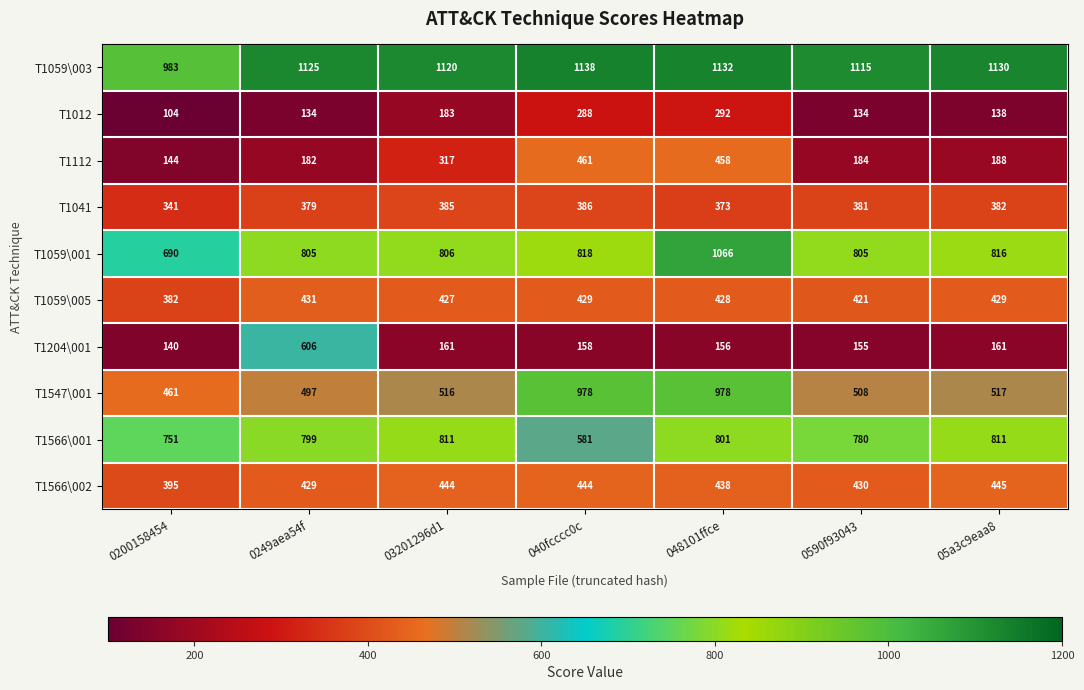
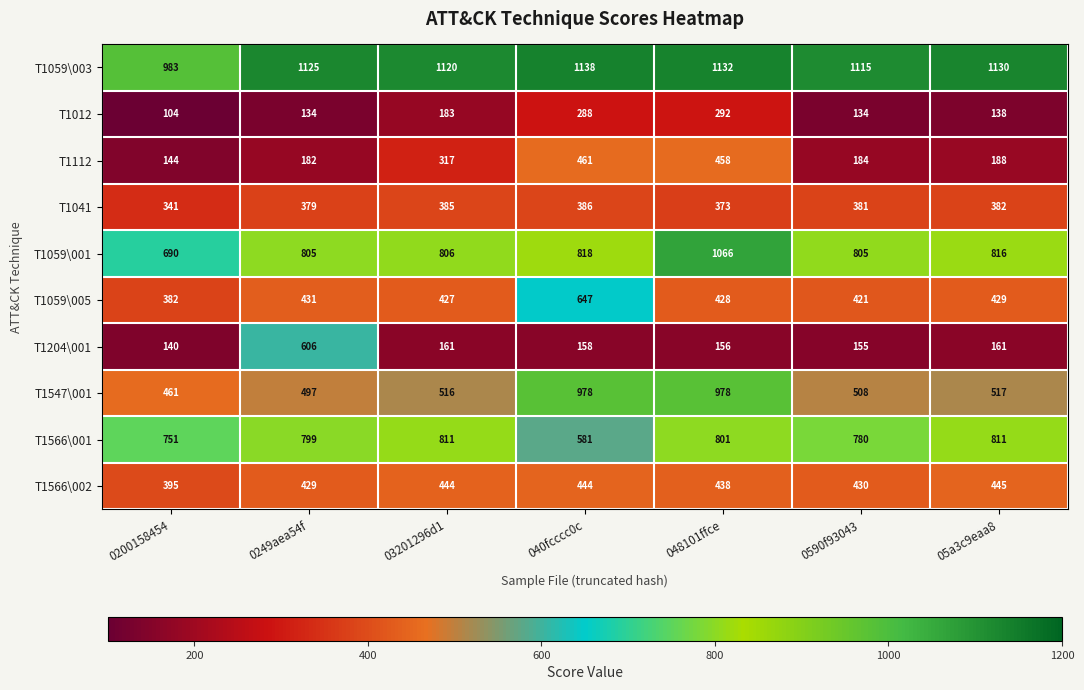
  {
    "T1059\\003": {
      "0200158454": 983,
      "0249aea54f": 1125,
      "03201296d1": 1120,
      "040fcccc0c": 1138,
      "048101ffce": 1132,
      "0590f93043": 1115,
      "05a3c9eaa8": 1130
    },
    "T1012": {
      "0200158454": 104,
      "0249aea54f": 134,
      "03201296d1": 183,
      "040fcccc0c": 288,
      "048101ffce": 292,
      "0590f93043": 134,
      "05a3c9eaa8": 138
    },
    "T1112": {
      "0200158454": 144,
      "0249aea54f": 182,
      "03201296d1": 317,
      "040fcccc0c": 461,
      "048101ffce": 458,
      "0590f93043": 184,
      "05a3c9eaa8": 188
    },
    "T1041": {
      "0200158454": 341,
      "0249aea54f": 379,
      "03201296d1": 385,
      "040fcccc0c": 386,
      "048101ffce": 373,
      "0590f93043": 381,
      "05a3c9eaa8": 382
    },
    "T1059\\001": {
      "0200158454": 690,
      "0249aea54f": 805,
      "03201296d1": 806,
      "040fcccc0c": 818,
      "048101ffce": 1066,
      "0590f93043": 805,
      "05a3c9eaa8": 816
    },
    "T1059\\005": {
      "0200158454": 382,
      "0249aea54f": 431,
      "03201296d1": 427,
-     "040fcccc0c": 429,
+     "040fcccc0c": 647,
      "048101ffce": 428,
      "0590f93043": 421,
      "05a3c9eaa8": 429
    },
    "T1204\\001": {
      "0200158454": 140,
      "0249aea54f": 606,
      "03201296d1": 161,
      "040fcccc0c": 158,
      "048101ffce": 156,
      "0590f93043": 155,
      "05a3c9eaa8": 161
    },
    "T1547\\001": {
      "0200158454": 461,
      "0249aea54f": 497,
      "03201296d1": 516,
      "040fcccc0c": 978,
      "048101ffce": 978,
      "0590f93043": 508,
      "05a3c9eaa8": 517
    },
    "T1566\\001": {
      "0200158454": 751,
      "0249aea54f": 799,
      "03201296d1": 811,
      "040fcccc0c": 581,
      "048101ffce": 801,
      "0590f93043": 780,
      "05a3c9eaa8": 811
    },
    "T1566\\002": {
      "0200158454": 395,
      "0249aea54f": 429,
      "03201296d1": 444,
      "040fcccc0c": 444,
      "048101ffce": 438,
      "0590f93043": 430,
      "05a3c9eaa8": 445
    }
  }
